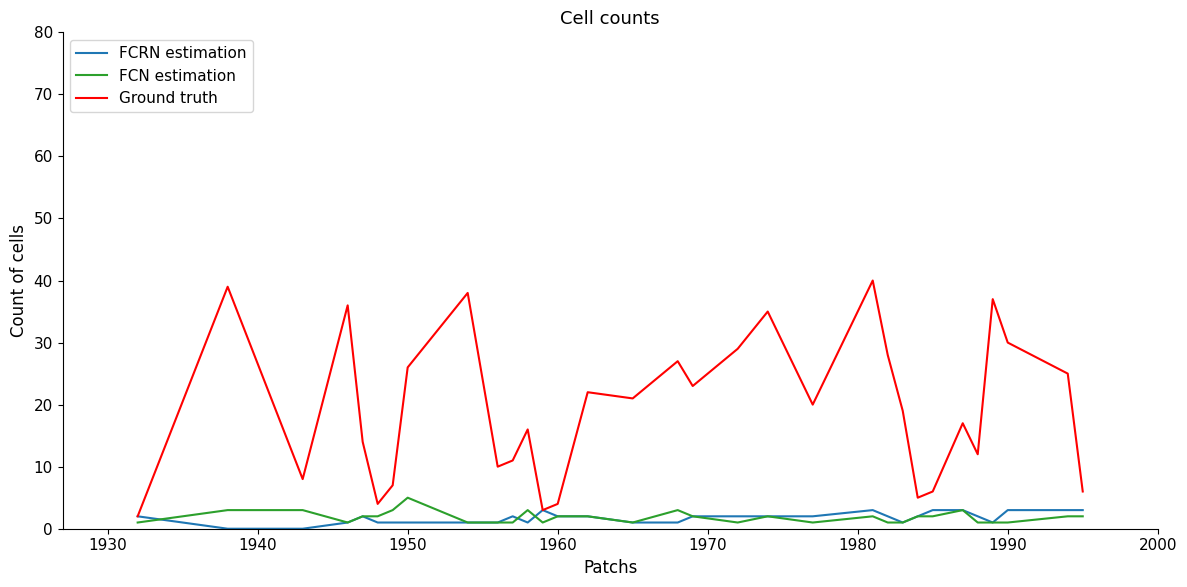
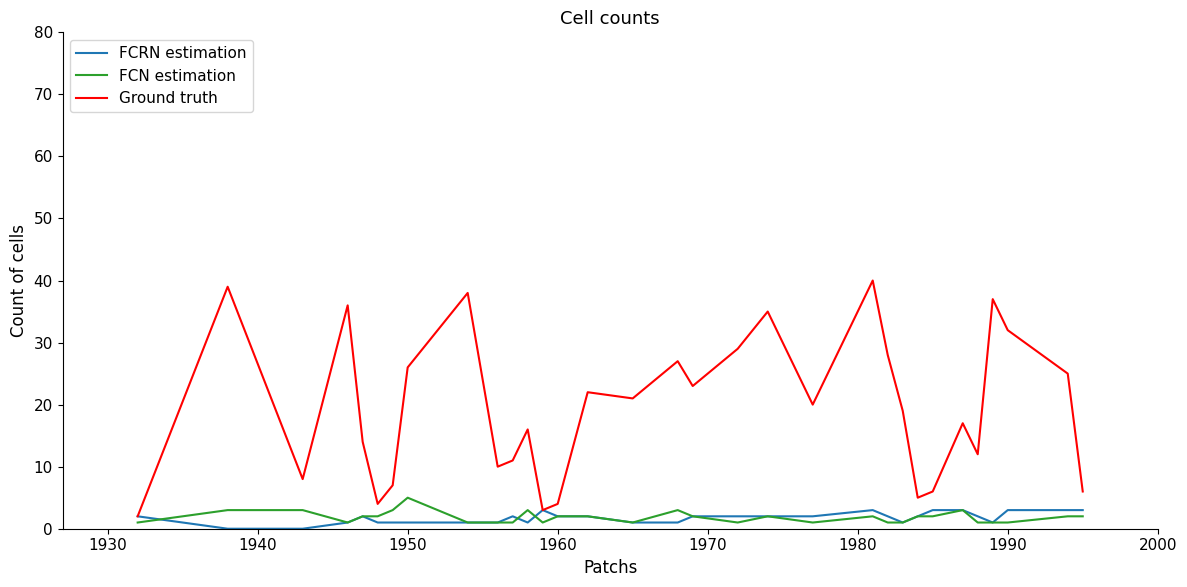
  {
    "FCRN estimation": {
      "1950": 1,
      "1990": 3
    },
    "FCN estimation": {
      "1950": 5,
      "1990": 1
    },
    "Ground truth": {
      "1950": 26,
      "1960": 4,
-     "1990": 30
+     "1990": 32
    }
  }
